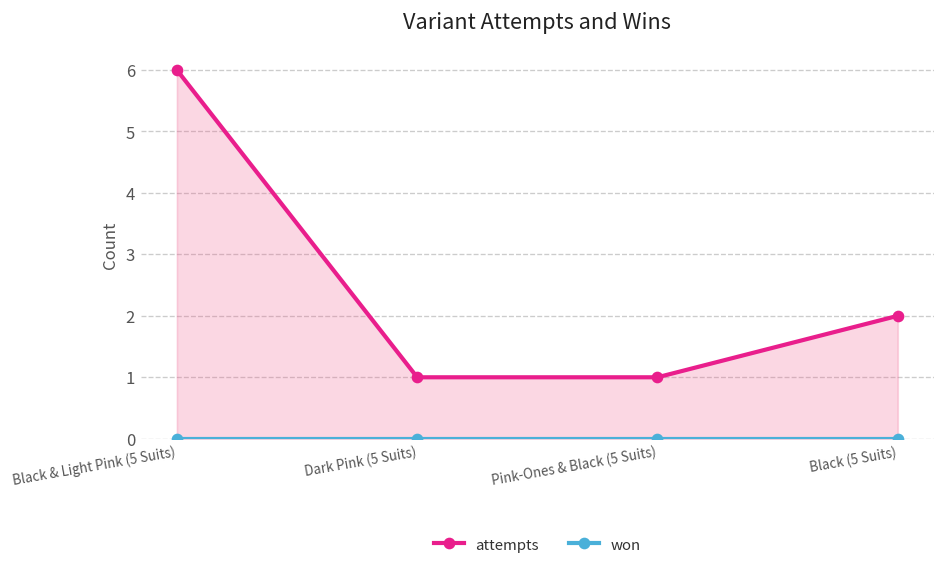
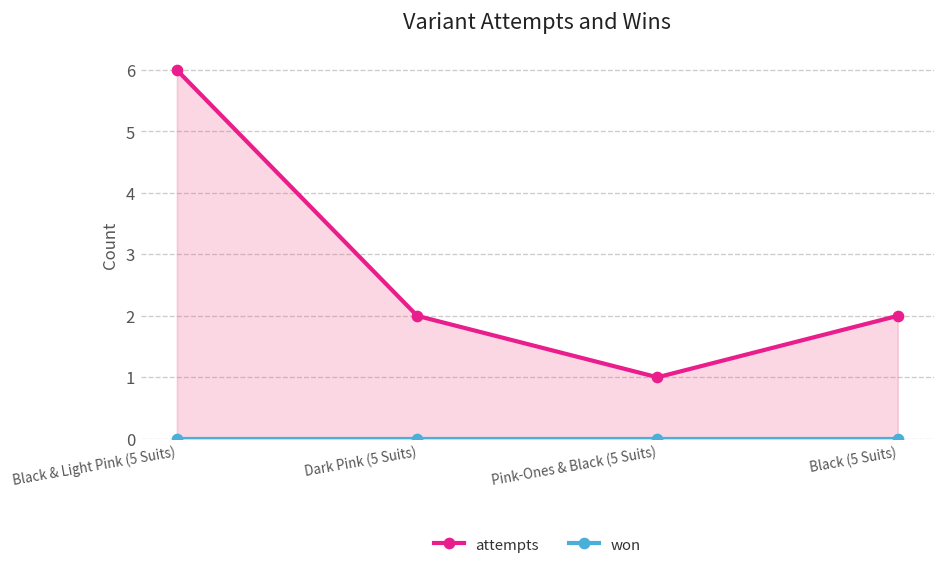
  {
    "attempts": {
      "Black & Light Pink (5 Suits)": 6,
-     "Dark Pink (5 Suits)": 1,
+     "Dark Pink (5 Suits)": 2,
      "Pink-Ones & Black (5 Suits)": 1,
      "Black (5 Suits)": 2
    },
    "won": {
      "Black & Light Pink (5 Suits)": 0,
      "Dark Pink (5 Suits)": 0,
      "Pink-Ones & Black (5 Suits)": 0,
      "Black (5 Suits)": 0
    }
  }
